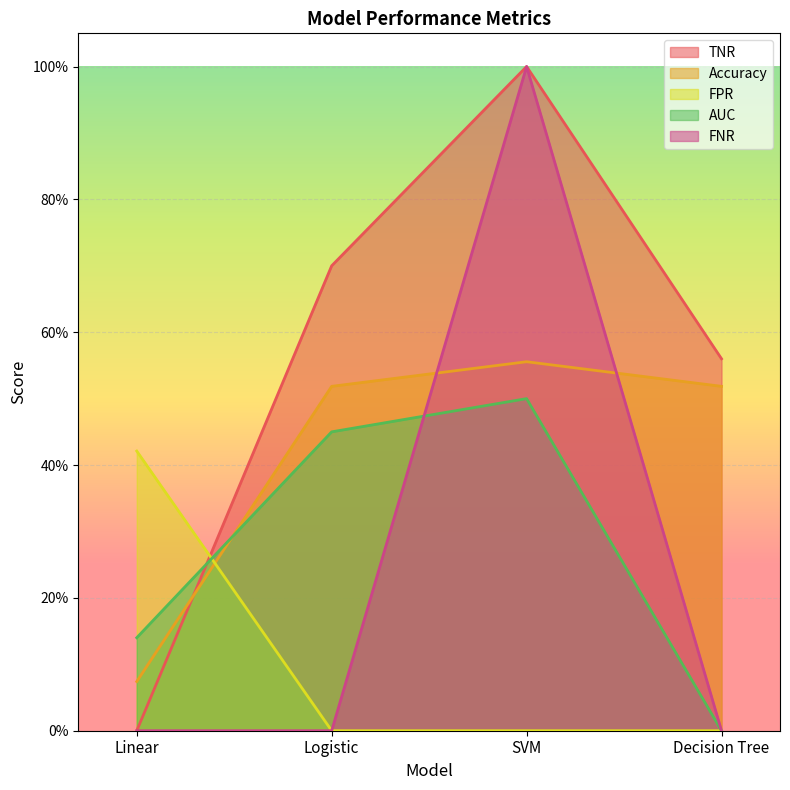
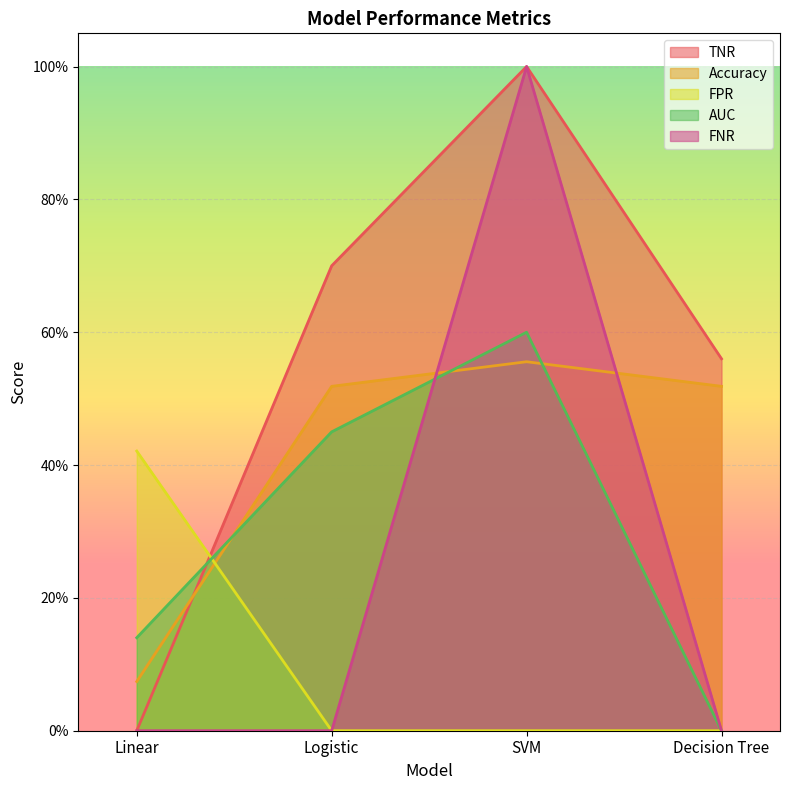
  {
    "AUC": {
      "Linear": "14%",
      "Logistic": "45%",
-     "SVM": "50%"
+     "SVM": "60%"
    }
  }
